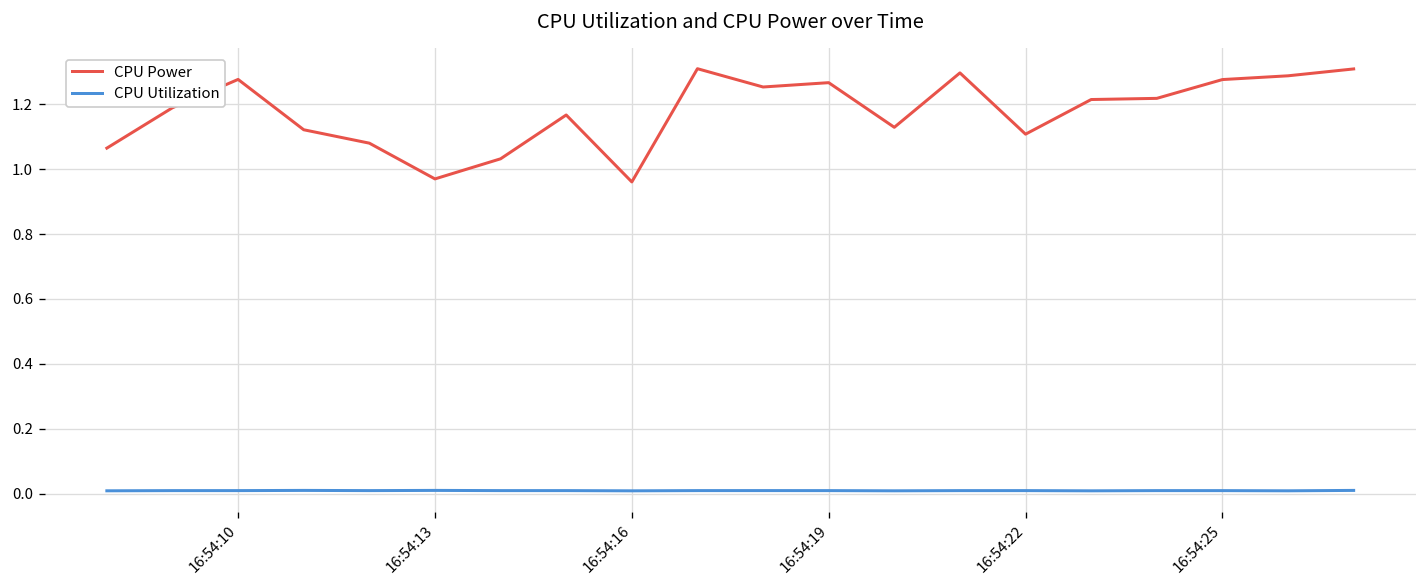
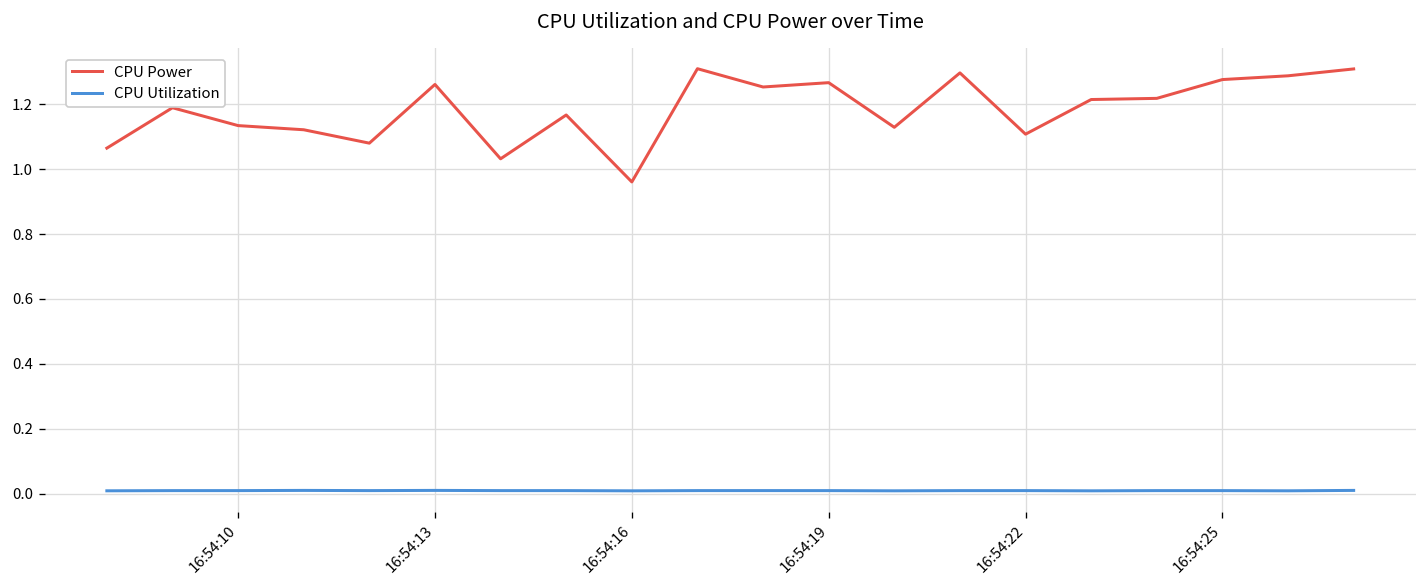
  {
    "CPU Power": {
-     "16:54:10": 1.28,
-     "16:54:13": 0.97,
+     "16:54:10": 1.13,
+     "16:54:13": 1.26,
      "16:54:16": 0.96,
      "16:54:19": 1.27,
      "16:54:22": 1.11,
      "16:54:25": 1.28
    },
    "CPU Utilization": {
      "16:54:10": 0.01,
      "16:54:13": 0.01,
      "16:54:16": 0.01,
      "16:54:19": 0.01,
      "16:54:22": 0.01,
      "16:54:25": 0.01
    }
  }
